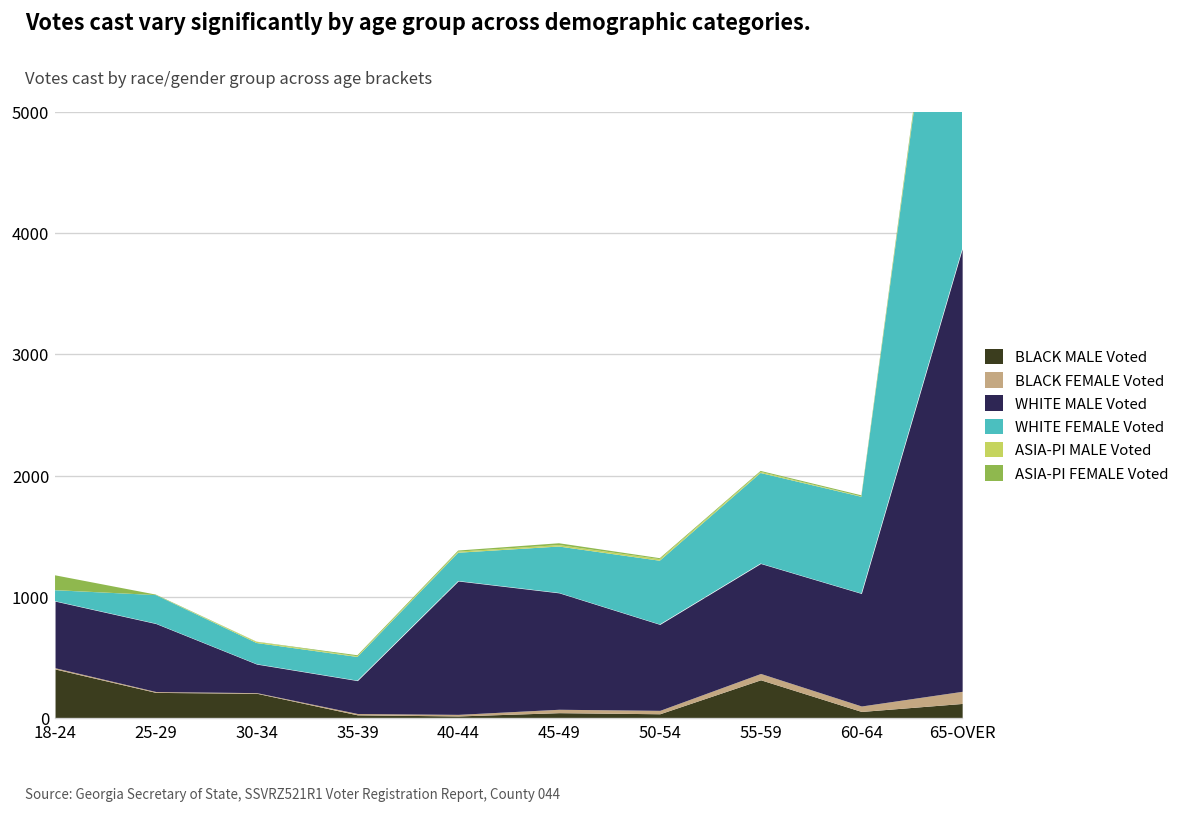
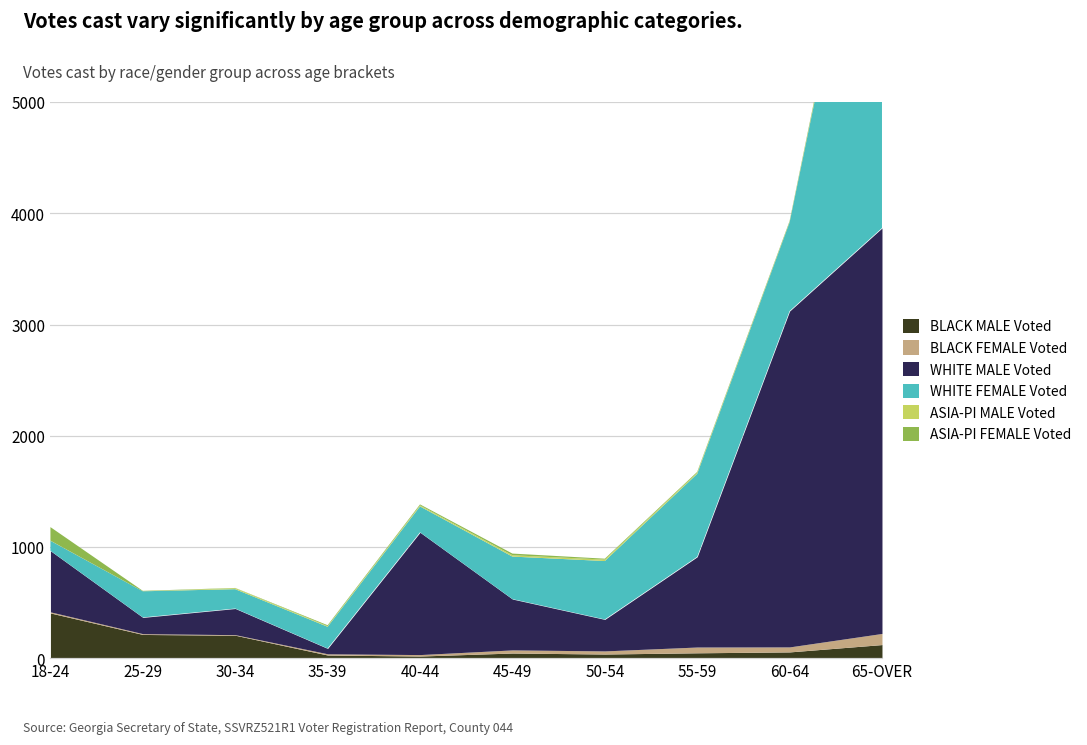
  {
    "BLACK MALE Voted": {
-     "55-59": 320
+     "55-59": 50
    },
    "WHITE MALE Voted": {
-     "25-29": 560,
-     "35-39": 270,
-     "45-49": 960,
-     "50-54": 710,
-     "55-59": 910,
-     "60-64": 930
+     "25-29": 150,
+     "35-39": 50,
+     "45-49": 460,
+     "50-54": 280,
+     "55-59": 810,
+     "60-64": 3020
    },
    "ASIA-PI FEMALE Voted": {
      "18-24": 120
    }
  }
